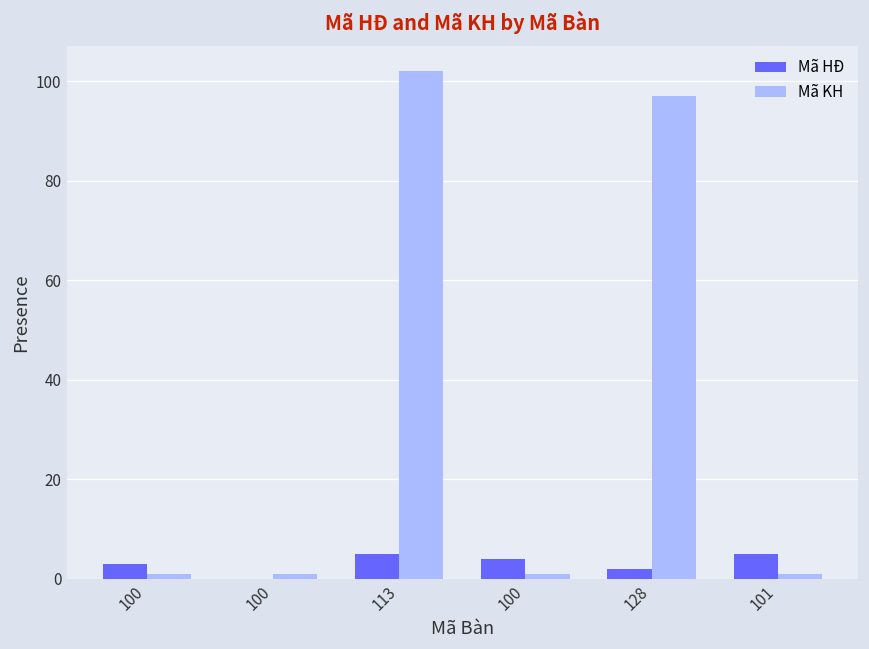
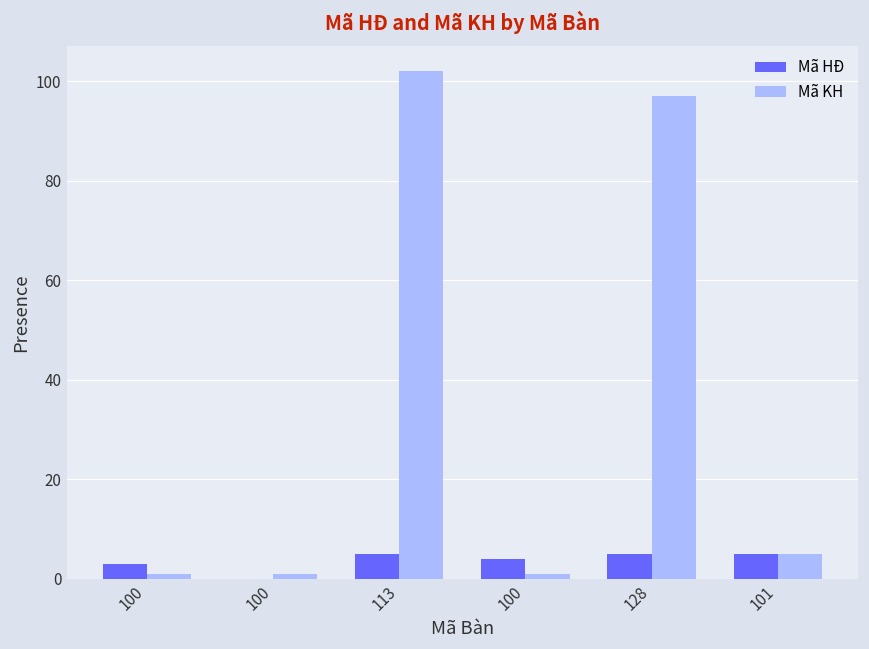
  {
    "Mã HĐ": {
      "113": 5,
-     "128": 2,
+     "128": 5,
      "101": 5
    },
    "Mã KH": {
      "113": 102,
      "128": 97,
-     "101": 1
+     "101": 5
    }
  }
